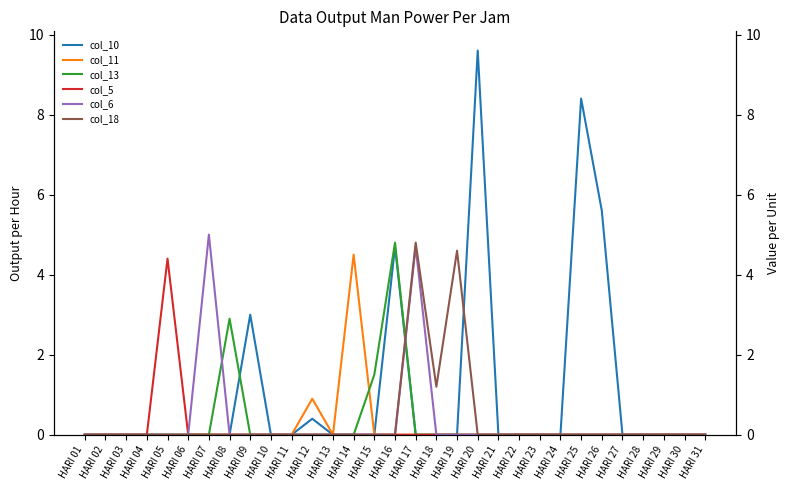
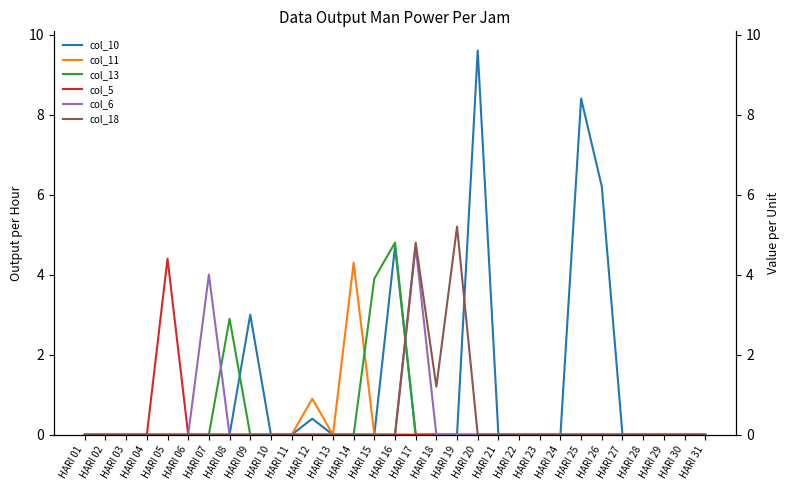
  {
    "col_10": {
      "HARI 09": 3.0,
      "HARI 12": 0.4,
      "HARI 16": 4.7,
      "HARI 20": 9.6,
      "HARI 25": 8.4,
-     "HARI 26": 5.6
+     "HARI 26": 6.2
    },
    "col_11": {
      "HARI 12": 0.9,
-     "HARI 14": 4.5
+     "HARI 14": 4.3
    },
    "col_13": {
      "HARI 08": 2.9,
-     "HARI 15": 1.5,
+     "HARI 15": 3.9,
      "HARI 16": 4.8
    },
    "col_5": {
      "HARI 05": 4.4
    },
    "col_6": {
-     "HARI 07": 5,
+     "HARI 07": 4,
      "HARI 17": 4.7
    },
    "col_18": {
      "HARI 17": 4.8,
      "HARI 18": 1.2,
-     "HARI 19": 4.6
+     "HARI 19": 5.2
    }
  }
